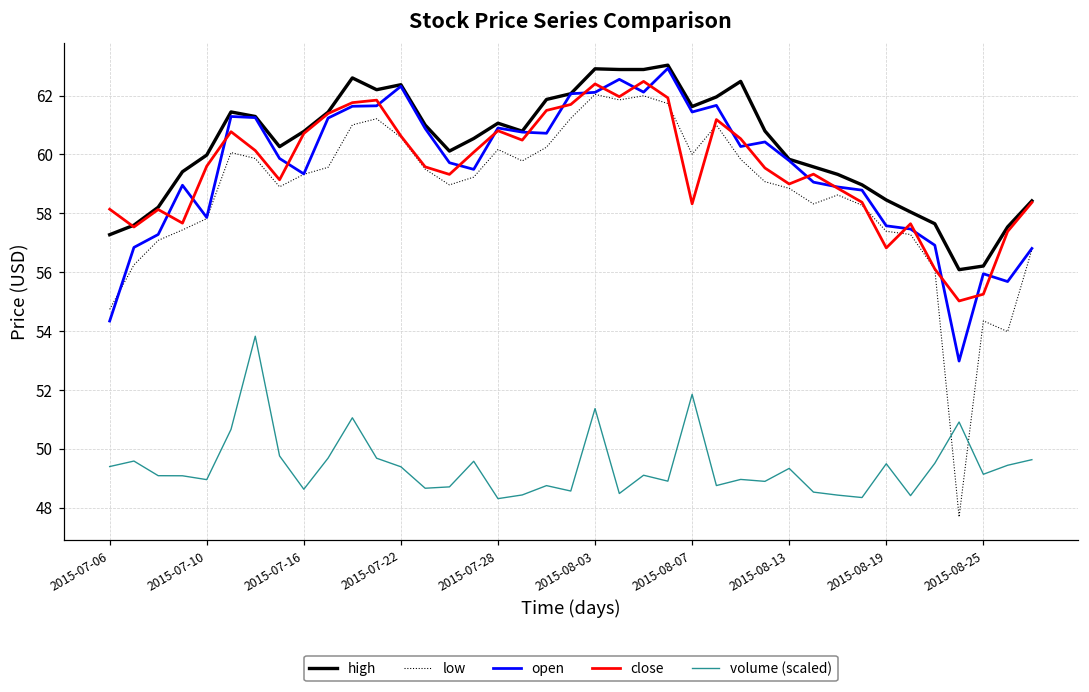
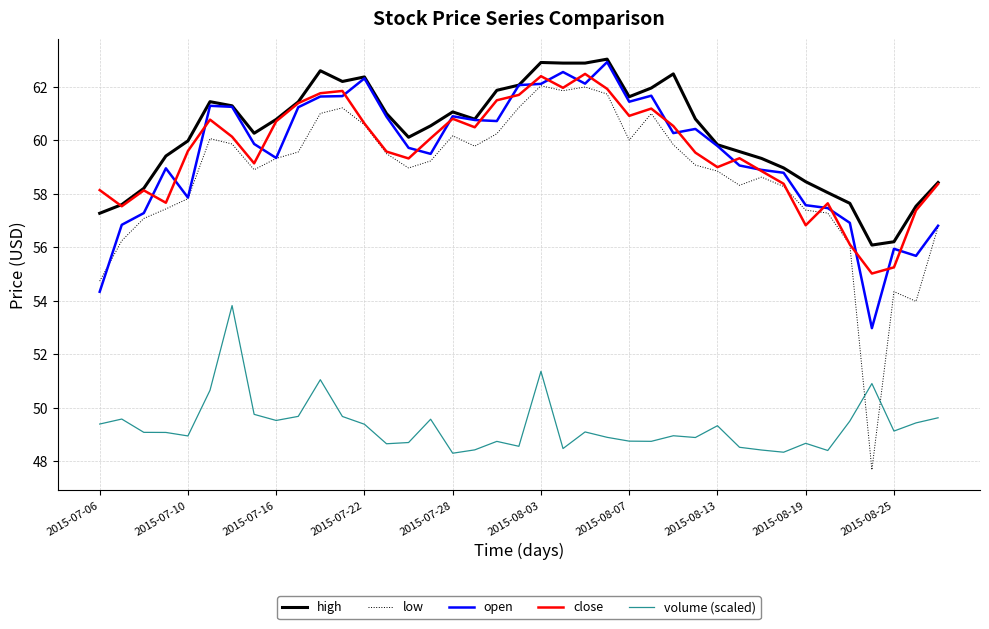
  {
    "open": {
      "2015-07-06": 54.3,
      "2015-08-07": 61.4,
      "2015-08-19": 57.6,
      "2015-08-25": 55.9
    },
    "close": {
      "2015-07-06": 58.1,
      "2015-07-10": 59.6,
      "2015-08-03": 62.4,
-     "2015-08-07": 58.3,
+     "2015-08-07": 60.9,
      "2015-08-13": 59.0,
      "2015-08-19": 56.8,
      "2015-08-25": 55.3
    },
    "volume (scaled)": {
      "2015-07-06": 49.4,
      "2015-07-10": 49.0,
-     "2015-07-16": 48.6,
+     "2015-07-16": 49.5,
      "2015-07-22": 49.4,
      "2015-07-28": 48.3,
      "2015-08-03": 51.4,
-     "2015-08-07": 51.8,
+     "2015-08-07": 48.8,
      "2015-08-13": 49.3,
-     "2015-08-19": 49.5,
+     "2015-08-19": 48.7,
      "2015-08-25": 49.1
    }
  }
